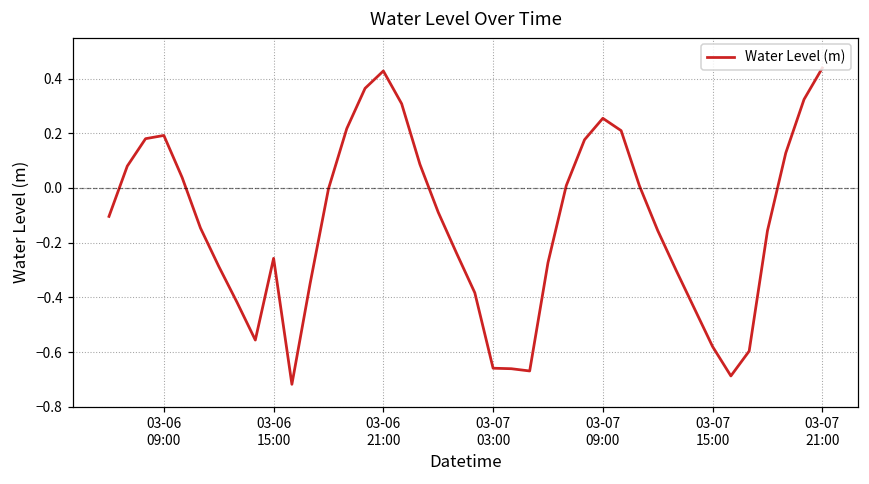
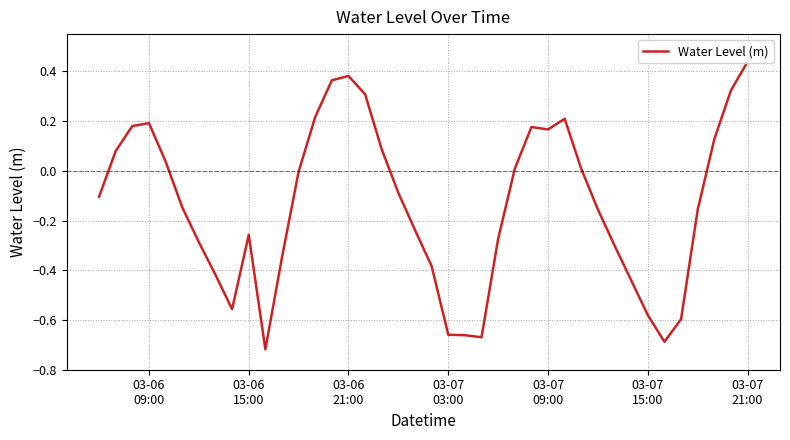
  {
    "03-06 09:00": 0.19,
    "03-06 15:00": -0.26,
-   "03-06 21:00": 0.43,
+   "03-06 21:00": 0.38,
    "03-07 03:00": -0.66,
-   "03-07 09:00": 0.25,
+   "03-07 09:00": 0.17,
    "03-07 15:00": -0.58
  }
